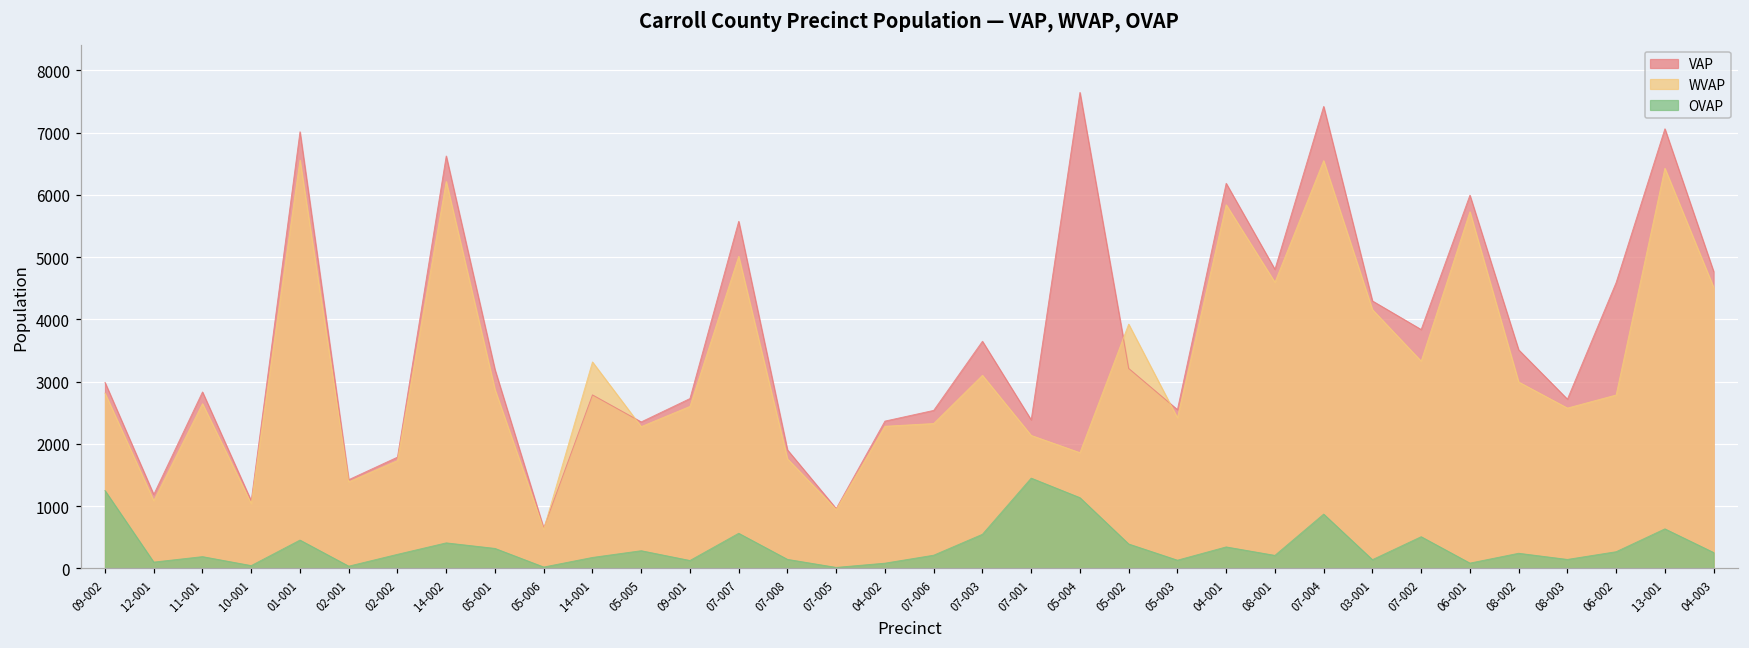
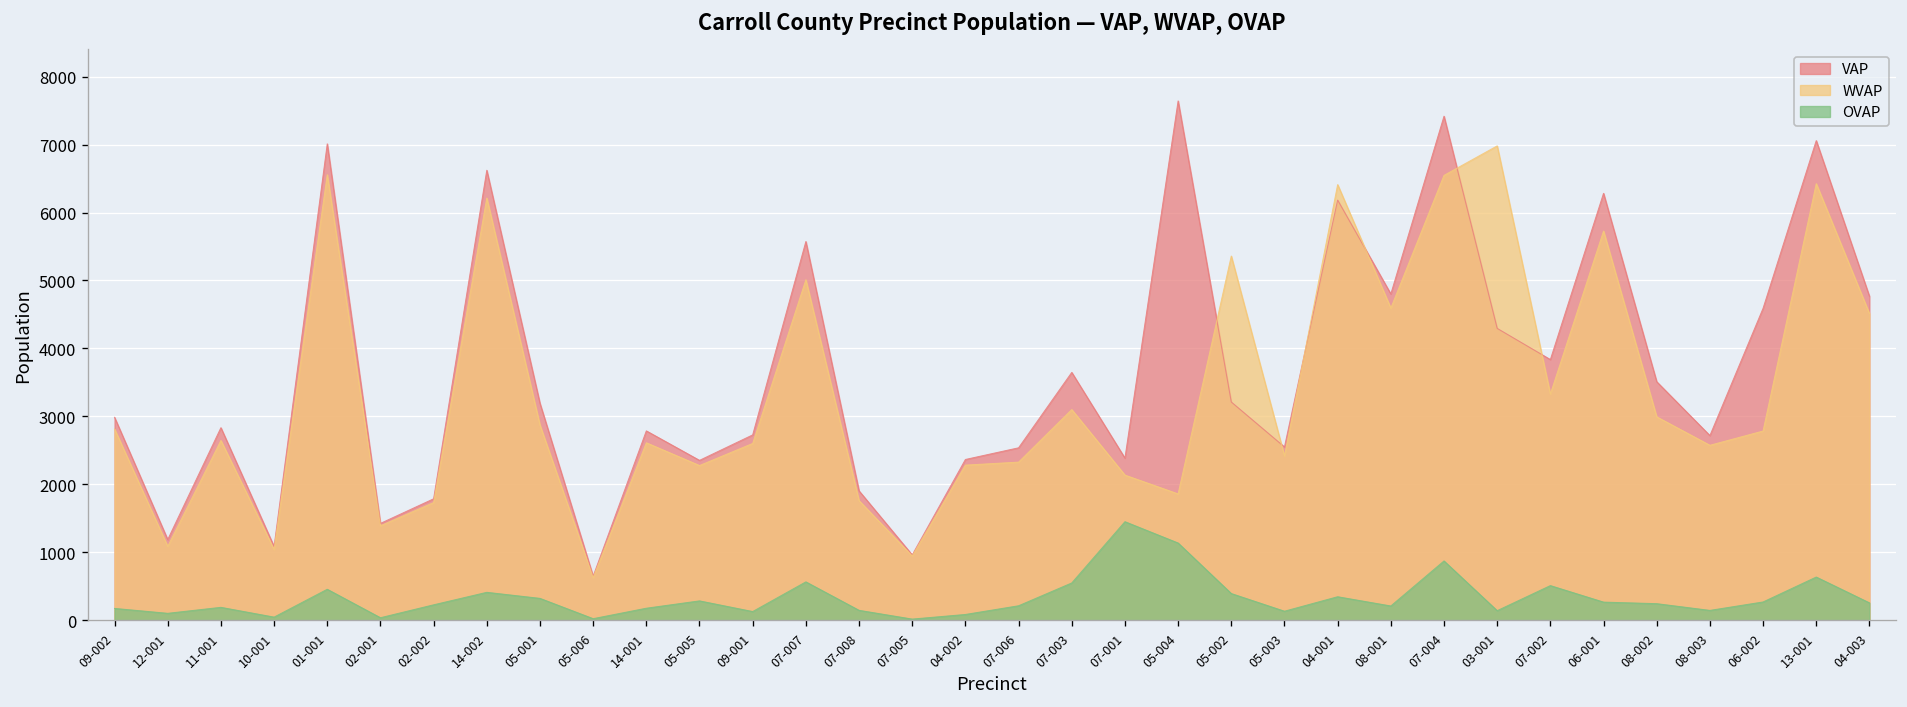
  {
    "VAP": {
      "09-002": 3000,
      "12-001": 1200,
      "11-001": 2800,
      "01-001": 7000,
      "02-002": 1800,
      "14-002": 6600,
      "05-001": 3200,
      "14-001": 2800,
      "05-005": 2400,
      "09-001": 2700,
      "07-007": 5600,
      "07-008": 1900,
      "04-002": 2400,
      "07-006": 2500,
      "07-003": 3600,
      "07-001": 2400,
      "05-004": 7600,
      "05-002": 3200,
      "05-003": 2500,
      "04-001": 6200,
      "08-001": 4800,
      "07-004": 7400,
      "03-001": 4300,
      "07-002": 3800,
-     "06-001": 6000,
+     "06-001": 6300,
      "08-002": 3500,
      "08-003": 2700,
      "06-002": 4600,
      "13-001": 7100,
      "04-003": 4800
    },
    "WVAP": {
      "09-002": 2800,
      "12-001": 1100,
      "11-001": 2600,
      "01-001": 6600,
      "02-002": 1700,
      "14-002": 6200,
      "05-001": 2900,
-     "14-001": 3300,
+     "14-001": 2600,
      "05-005": 2300,
      "09-001": 2600,
      "07-007": 5000,
      "07-008": 1800,
      "04-002": 2300,
      "07-006": 2300,
      "07-003": 3100,
      "07-001": 2100,
      "05-004": 1900,
-     "05-002": 3900,
+     "05-002": 5400,
      "05-003": 2400,
-     "04-001": 5800,
+     "04-001": 6400,
      "08-001": 4600,
      "07-004": 6500,
-     "03-001": 4200,
+     "03-001": 7000,
      "07-002": 3300,
      "06-001": 5700,
      "08-002": 3000,
      "08-003": 2600,
      "06-002": 2800,
      "13-001": 6400,
      "04-003": 4500
    },
    "OVAP": {
-     "09-002": 1200,
+     "09-002": 200,
      "12-001": 100,
      "11-001": 200,
      "10-001": 0,
      "01-001": 500,
      "02-001": 0,
      "02-002": 200,
      "14-002": 400,
      "05-001": 300,
      "05-006": 0,
      "14-001": 200,
      "05-005": 300,
      "09-001": 100,
      "07-007": 600,
      "07-008": 100,
      "07-005": 0,
      "04-002": 100,
      "07-006": 200,
      "07-003": 500,
      "07-001": 1400,
      "05-004": 1100,
      "05-002": 400,
      "05-003": 100,
      "04-001": 300,
      "08-001": 200,
      "07-004": 900,
      "03-001": 100,
      "07-002": 500,
-     "06-001": 100,
+     "06-001": 300,
      "08-002": 200,
      "08-003": 100,
      "06-002": 300,
      "13-001": 600,
      "04-003": 300
    }
  }
